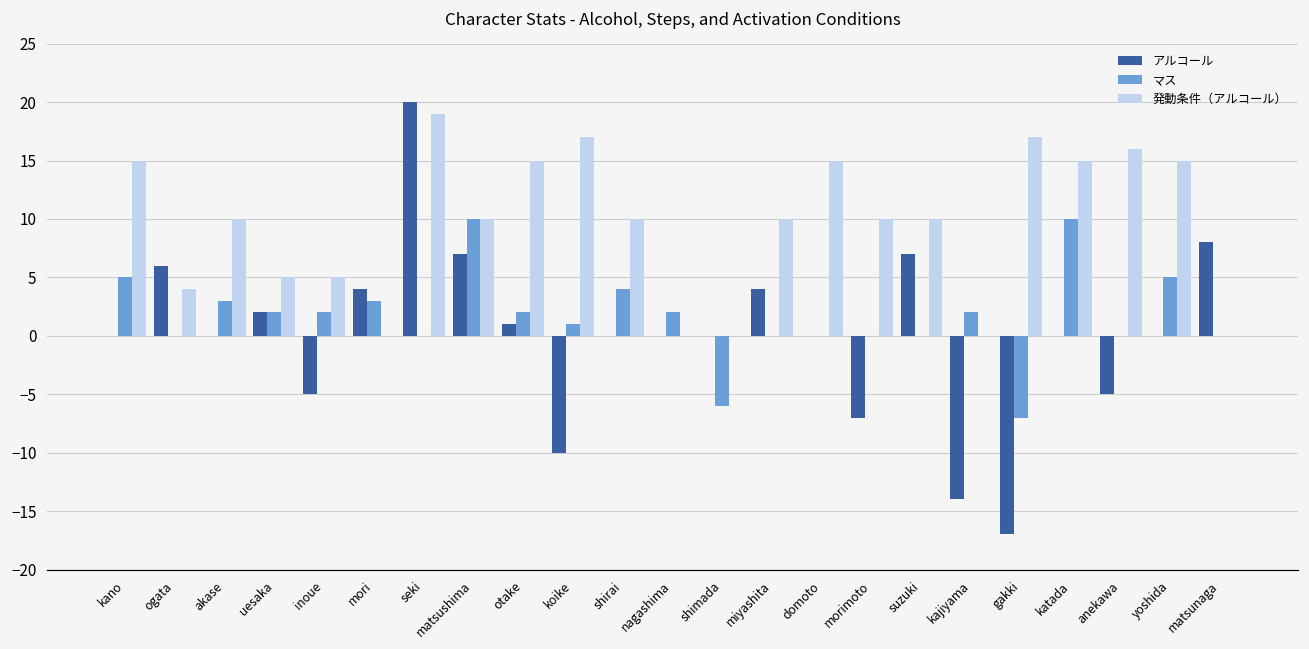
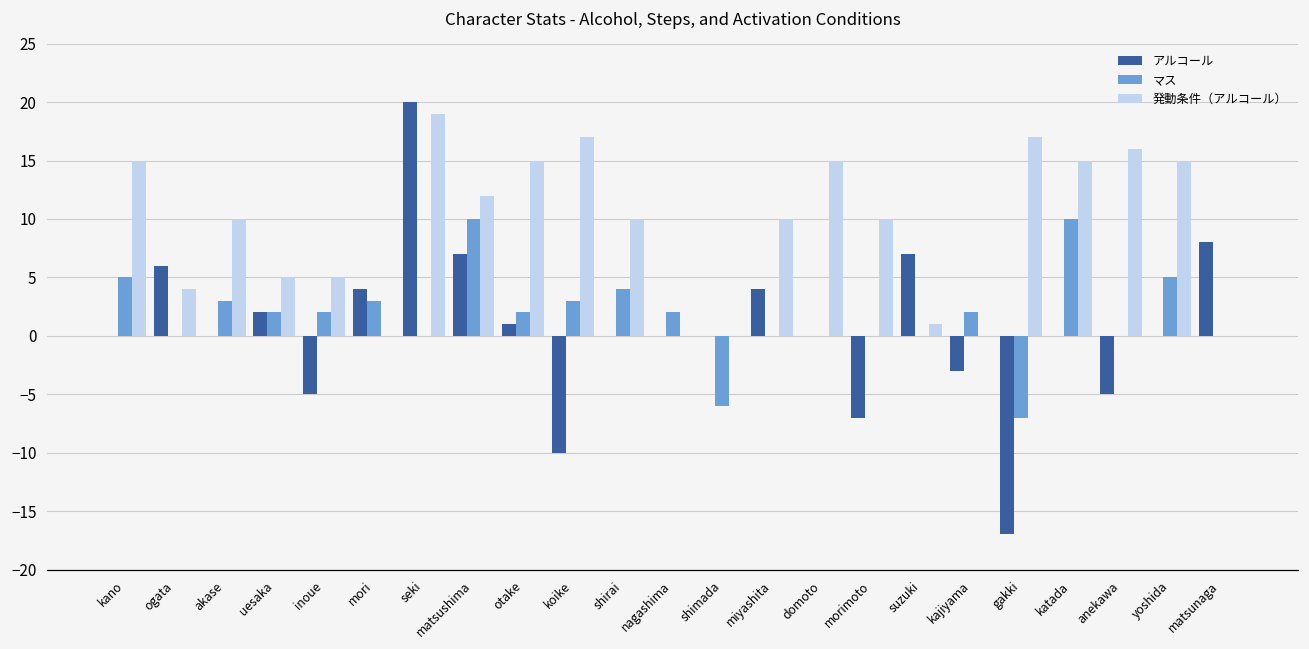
  {
    "アルコール": {
      "kano": 0,
      "ogata": 6,
      "akase": 0,
      "uesaka": 2,
      "inoue": -5,
      "mori": 4,
      "seki": 20,
      "matsushima": 7,
      "otake": 1,
      "koike": -10,
      "shirai": 0,
      "nagashima": 0,
      "shimada": 0,
      "miyashita": 4,
      "domoto": 0,
      "morimoto": -7,
      "suzuki": 7,
-     "kajiyama": -14,
+     "kajiyama": -3,
      "gakki": -17,
      "katada": 0,
      "anekawa": -5,
      "yoshida": 0,
      "matsunaga": 8
    },
    "マス": {
      "kano": 5,
      "ogata": 0,
      "akase": 3,
      "uesaka": 2,
      "inoue": 2,
      "mori": 3,
      "seki": 0,
      "matsushima": 10,
      "otake": 2,
-     "koike": 1,
+     "koike": 3,
      "shirai": 4,
      "nagashima": 2,
      "shimada": -6,
      "miyashita": 0,
      "domoto": 0,
      "morimoto": 0,
      "suzuki": 0,
      "kajiyama": 2,
      "gakki": -7,
      "katada": 10,
      "anekawa": 0,
      "yoshida": 5,
      "matsunaga": 0
    },
    "発動条件（アルコール）": {
      "kano": 15,
      "ogata": 4,
      "akase": 10,
      "uesaka": 5,
      "inoue": 5,
      "mori": 0,
      "seki": 19,
-     "matsushima": 10,
+     "matsushima": 12,
      "otake": 15,
      "koike": 17,
      "shirai": 10,
      "nagashima": 0,
      "shimada": 0,
      "miyashita": 10,
      "domoto": 15,
      "morimoto": 10,
-     "suzuki": 10,
+     "suzuki": 1,
      "kajiyama": 0,
      "gakki": 17,
      "katada": 15,
      "anekawa": 16,
      "yoshida": 15,
      "matsunaga": 0
    }
  }
